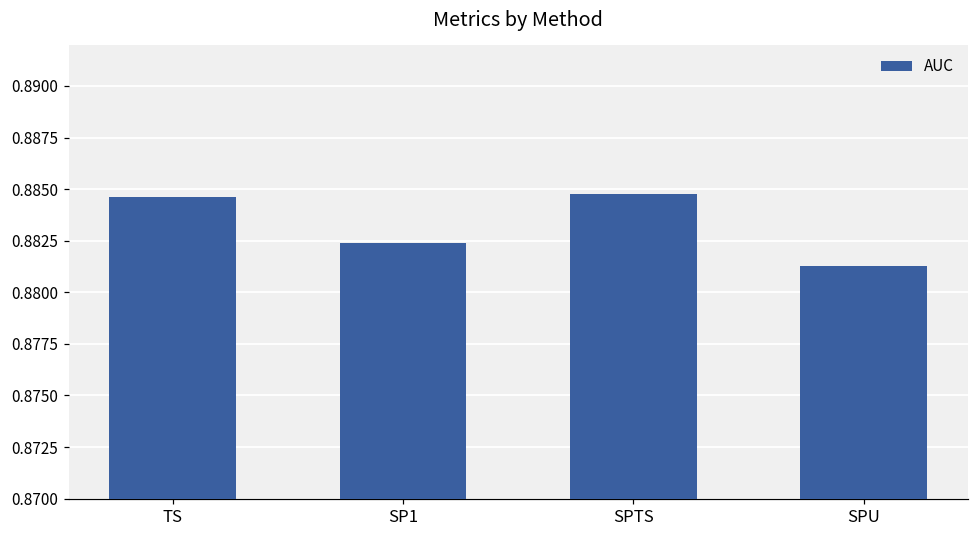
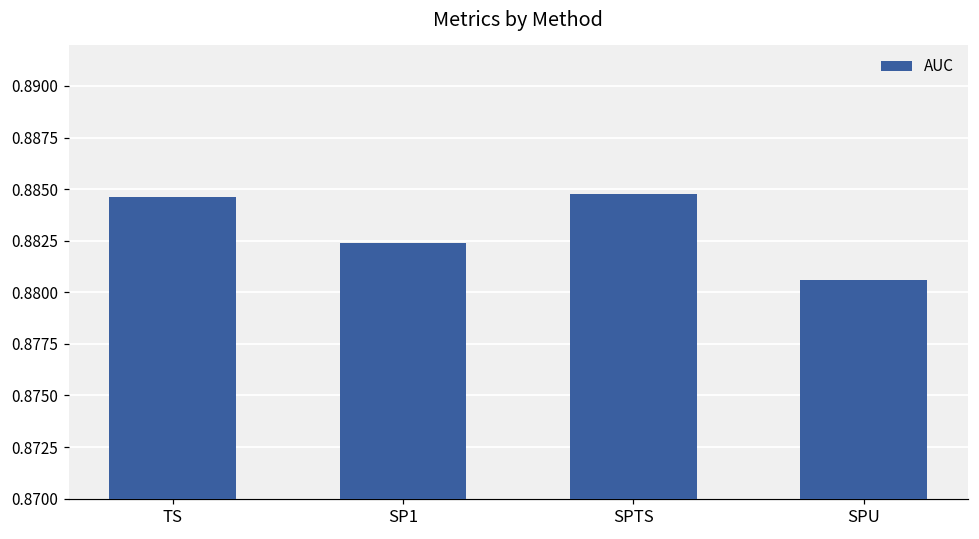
  {
    "TS": 0.8846,
    "SP1": 0.8824,
    "SPTS": 0.8848,
-   "SPU": 0.8813
+   "SPU": 0.8806
  }
